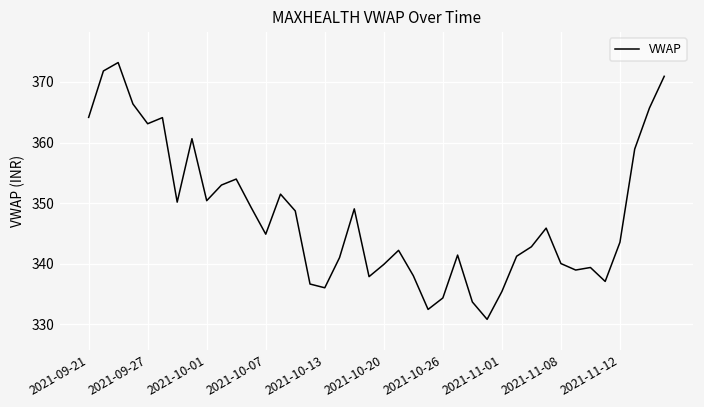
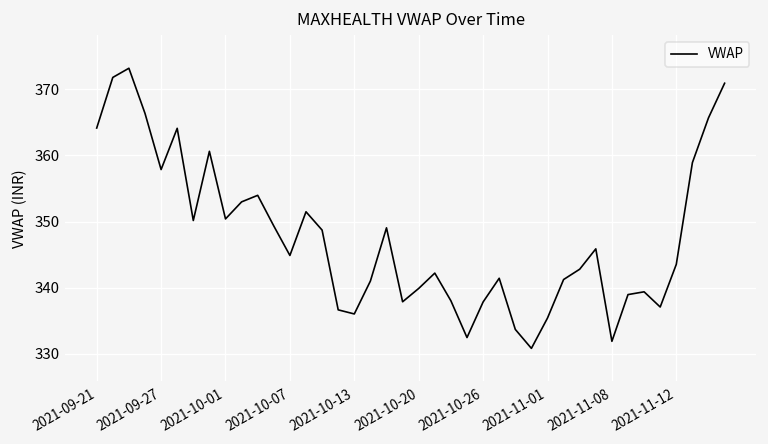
  {
    "2021-09-21": 364,
-   "2021-09-27": 363,
+   "2021-09-27": 358,
    "2021-10-01": 350,
    "2021-10-07": 345,
    "2021-10-13": 336,
    "2021-10-20": 340,
-   "2021-10-26": 334,
+   "2021-10-26": 338,
    "2021-11-01": 335,
-   "2021-11-08": 340,
+   "2021-11-08": 332,
    "2021-11-12": 344
  }
